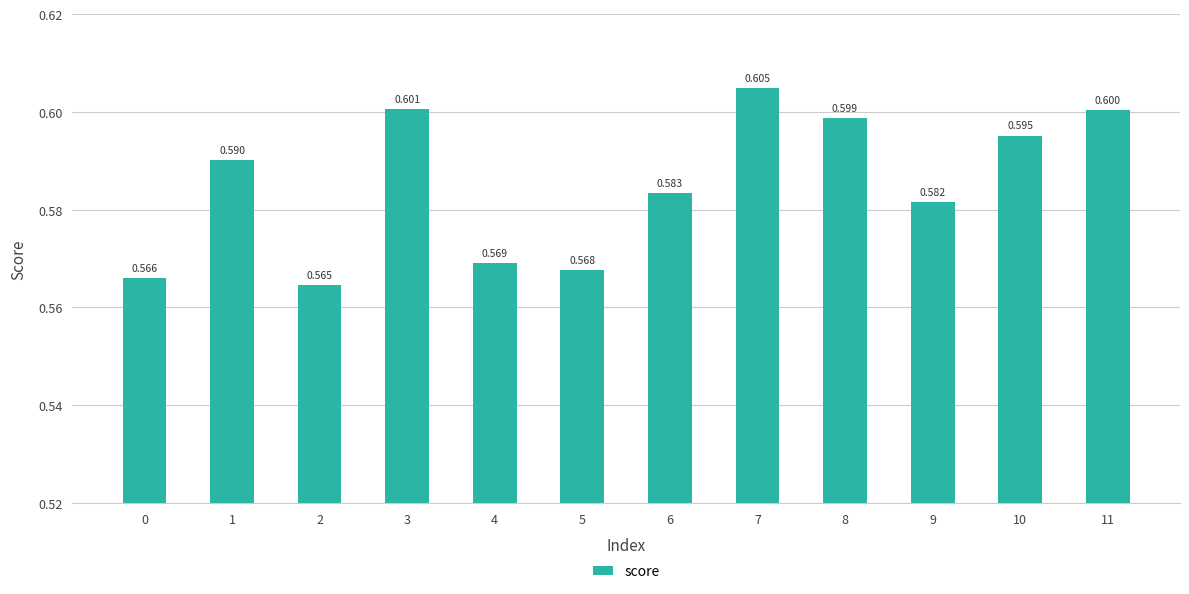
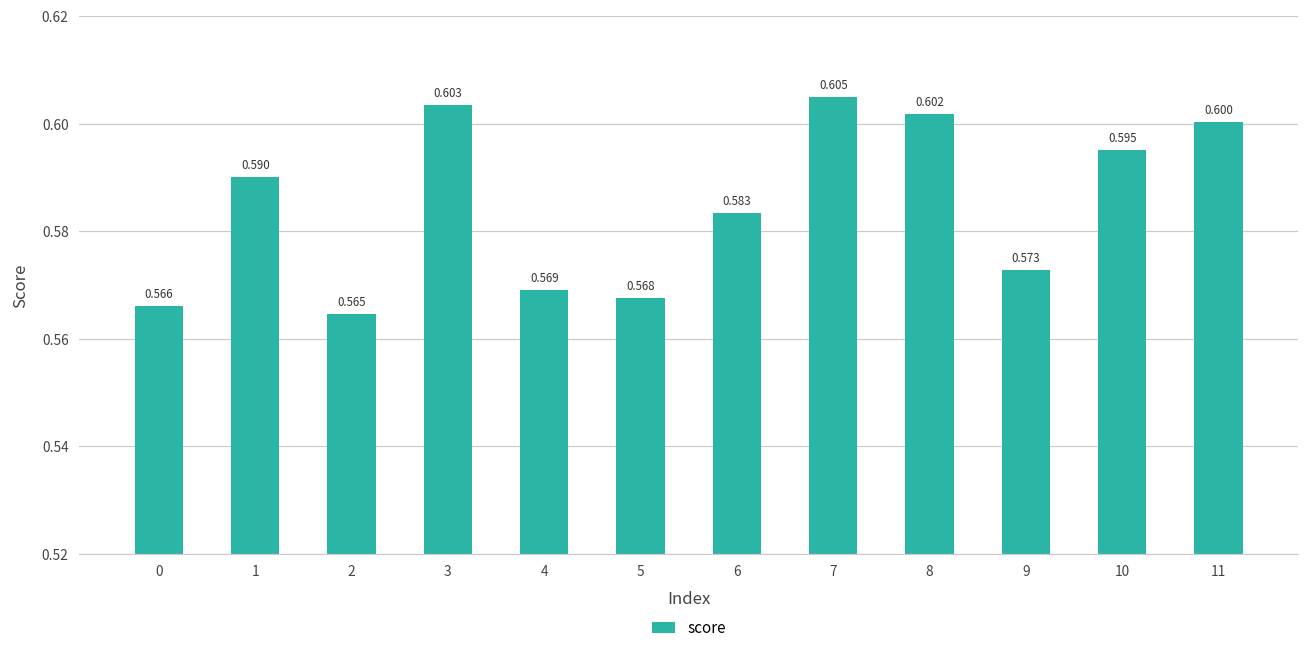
  {
    "0": 0.566,
    "1": 0.590,
    "2": 0.565,
-   "3": 0.601,
+   "3": 0.603,
    "4": 0.569,
    "5": 0.568,
    "6": 0.583,
    "7": 0.605,
-   "8": 0.599,
-   "9": 0.582,
+   "8": 0.602,
+   "9": 0.573,
    "10": 0.595,
    "11": 0.600
  }
